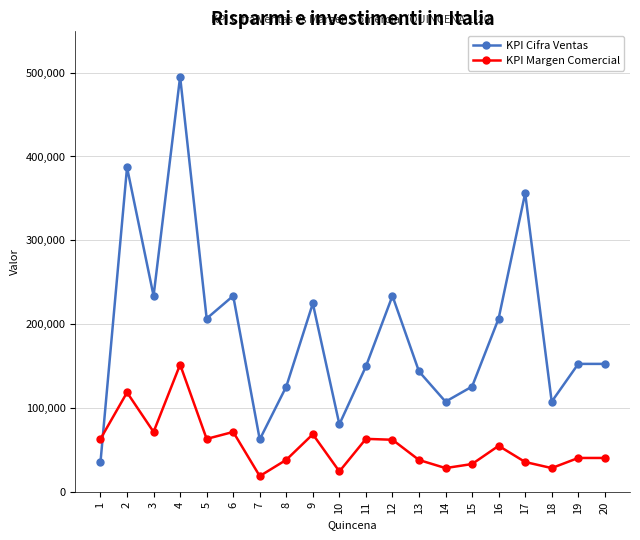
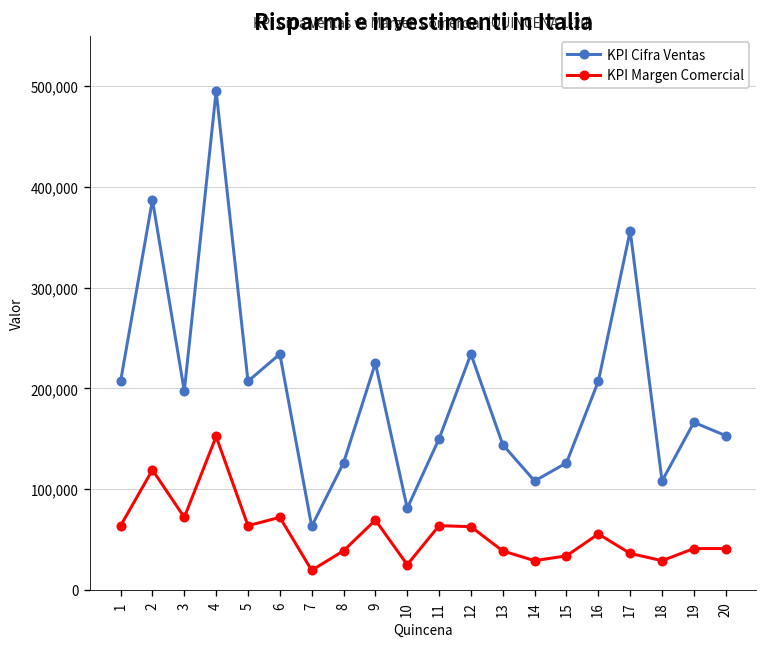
  {
    "KPI Cifra Ventas": {
-     "1": "40,000",
+     "1": "210,000",
      "2": "390,000",
-     "3": "230,000",
+     "3": "200,000",
      "4": "500,000",
      "5": "210,000",
      "6": "230,000",
      "7": "60,000",
      "8": "130,000",
      "9": "230,000",
      "10": "80,000",
      "11": "150,000",
      "12": "230,000",
      "13": "140,000",
      "14": "110,000",
      "15": "130,000",
      "16": "210,000",
      "17": "360,000",
      "18": "110,000",
-     "19": "150,000",
+     "19": "170,000",
      "20": "150,000"
    },
    "KPI Margen Comercial": {
      "1": "60,000",
      "2": "120,000",
      "3": "70,000",
      "4": "150,000",
      "5": "60,000",
      "6": "70,000",
      "7": "20,000",
      "8": "40,000",
      "9": "70,000",
      "10": "20,000",
      "11": "60,000",
      "12": "60,000",
      "13": "40,000",
      "14": "30,000",
      "15": "30,000",
      "16": "60,000",
      "17": "40,000",
      "18": "30,000",
      "19": "40,000",
      "20": "40,000"
    }
  }
